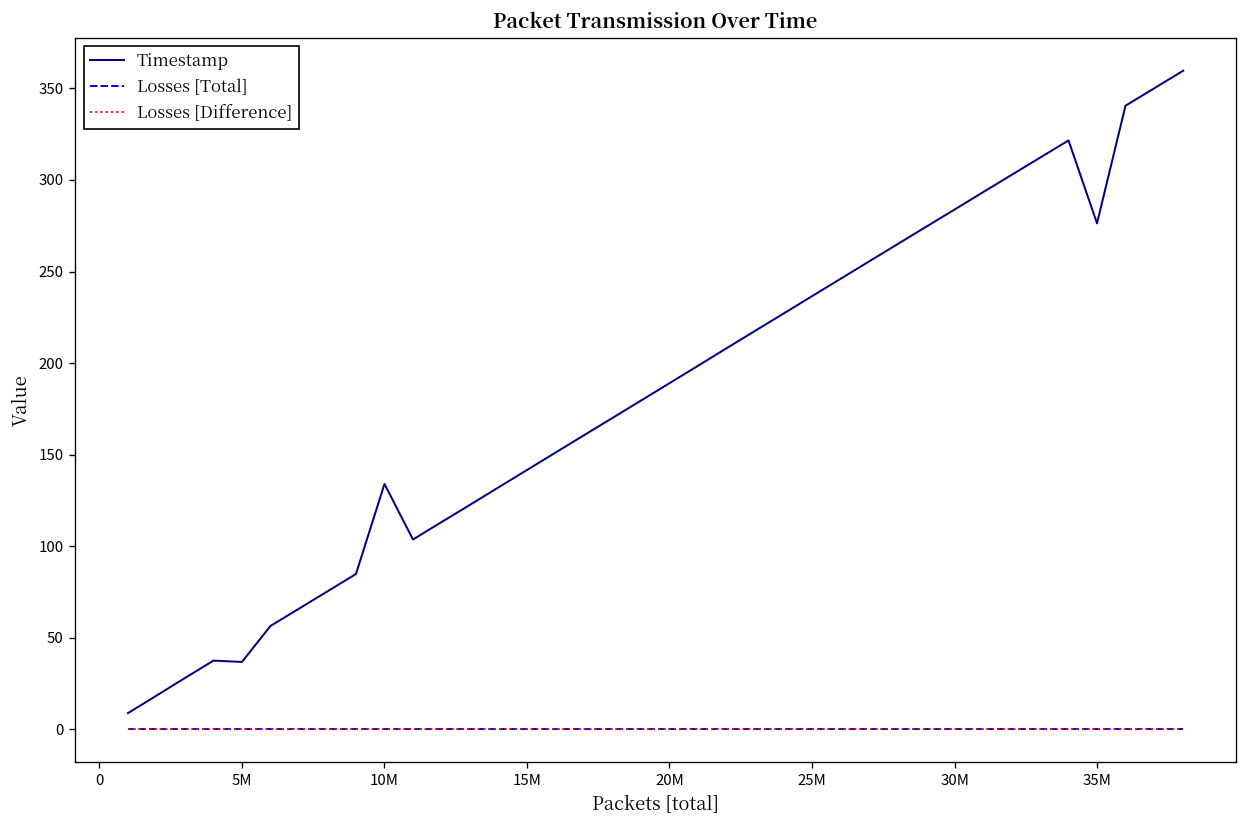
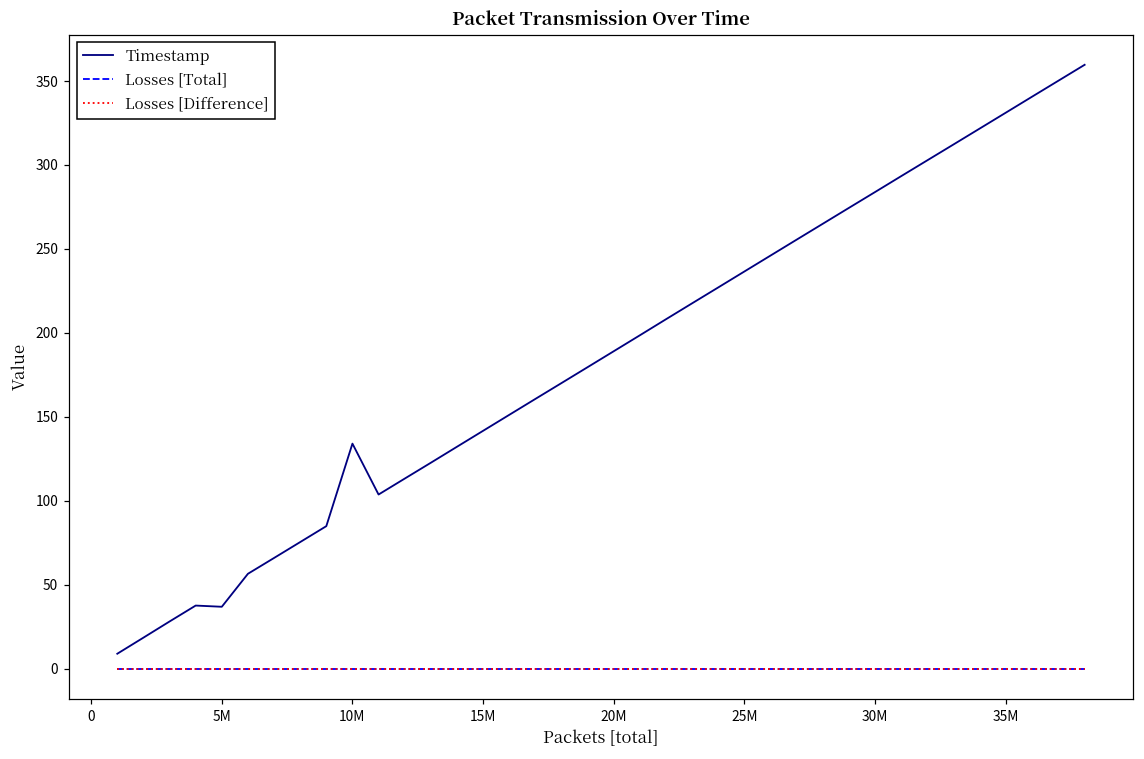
  {
    "Timestamp": {
      "5M": 37,
      "10M": 134,
      "15M": 142,
      "20M": 189,
      "25M": 237,
      "30M": 284,
-     "35M": 276
+     "35M": 331
    },
    "Losses [Difference]": {
      "5M": 0,
      "10M": 0,
      "15M": 0,
      "20M": 0,
      "25M": 0,
      "30M": 0,
      "35M": 0
    }
  }
